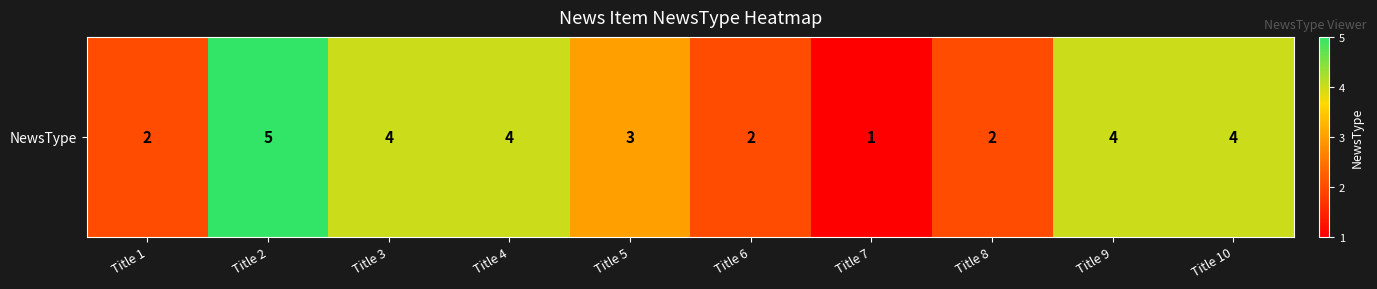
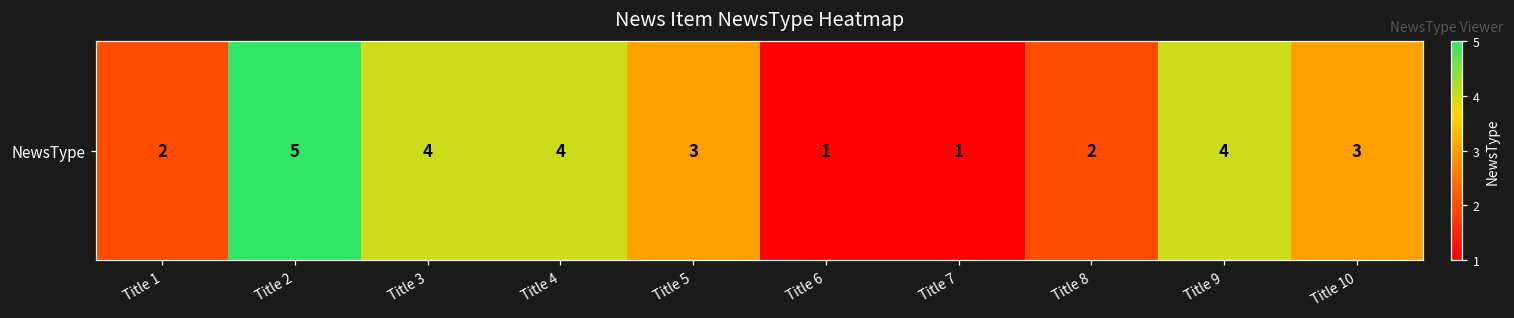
  {
    "NewsType": {
      "Title 1": 2,
      "Title 2": 5,
      "Title 3": 4,
      "Title 4": 4,
      "Title 5": 3,
-     "Title 6": 2,
+     "Title 6": 1,
      "Title 7": 1,
      "Title 8": 2,
      "Title 9": 4,
-     "Title 10": 4
+     "Title 10": 3
    }
  }
